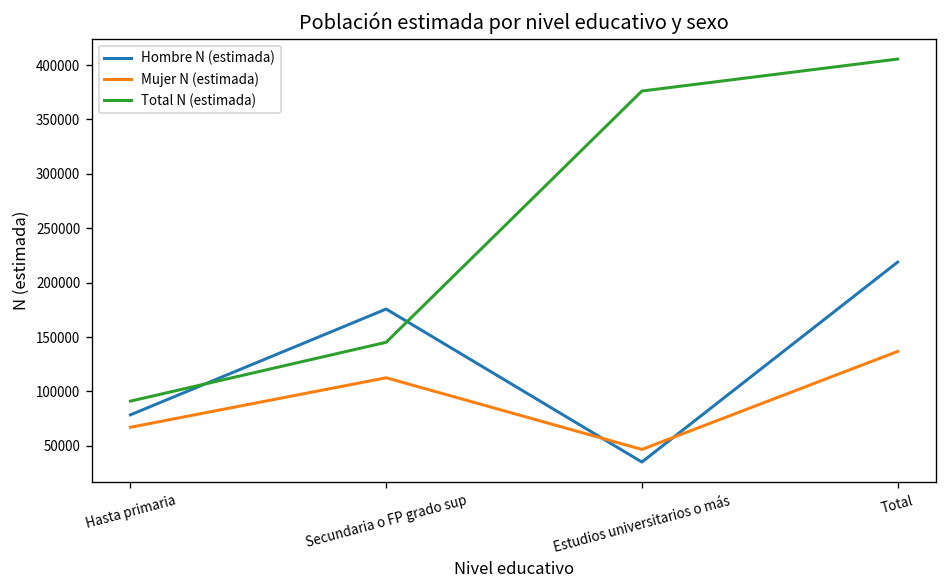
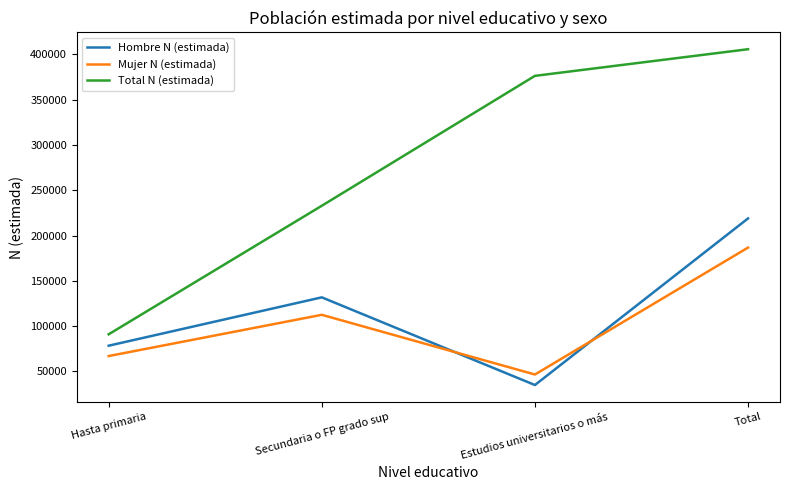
  {
    "Hombre N (estimada)": {
      "Hasta primaria": 80000,
-     "Secundaria o FP grado sup": 180000,
+     "Secundaria o FP grado sup": 130000,
      "Estudios universitarios o más": 40000,
      "Total": 220000
    },
    "Mujer N (estimada)": {
      "Hasta primaria": 70000,
      "Secundaria o FP grado sup": 110000,
      "Estudios universitarios o más": 50000,
-     "Total": 140000
+     "Total": 190000
    },
    "Total N (estimada)": {
      "Hasta primaria": 90000,
-     "Secundaria o FP grado sup": 150000,
+     "Secundaria o FP grado sup": 230000,
      "Estudios universitarios o más": 380000,
      "Total": 410000
    }
  }
